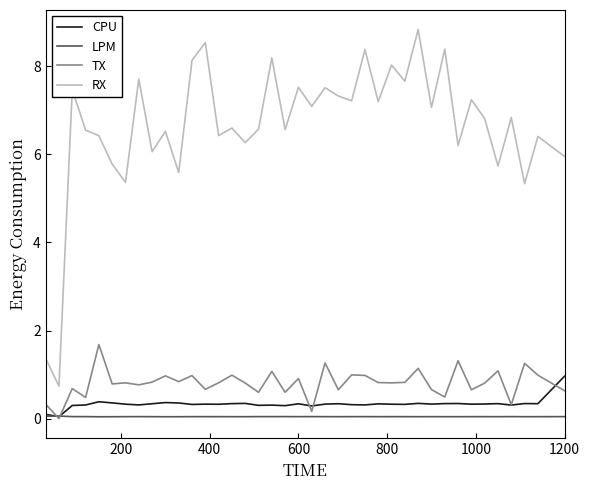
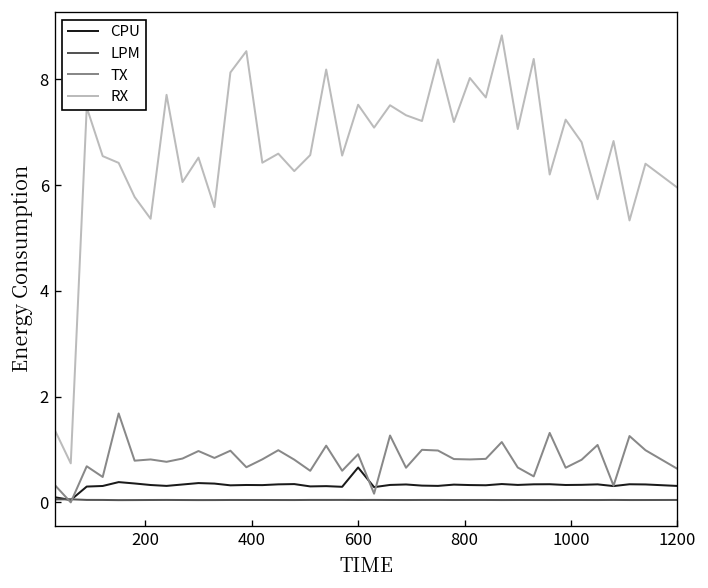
  {
    "CPU": {
-     "600": 0.3,
-     "1200": 1.0
+     "600": 0.7,
+     "1200": 0.3
    },
    "LPM": {
      "600": 0.0,
      "1200": 0.0
    },
    "TX": {
      "600": 0.9,
      "1200": 0.6
    },
    "RX": {
      "600": 7.5,
      "1200": 6.0
    }
  }
